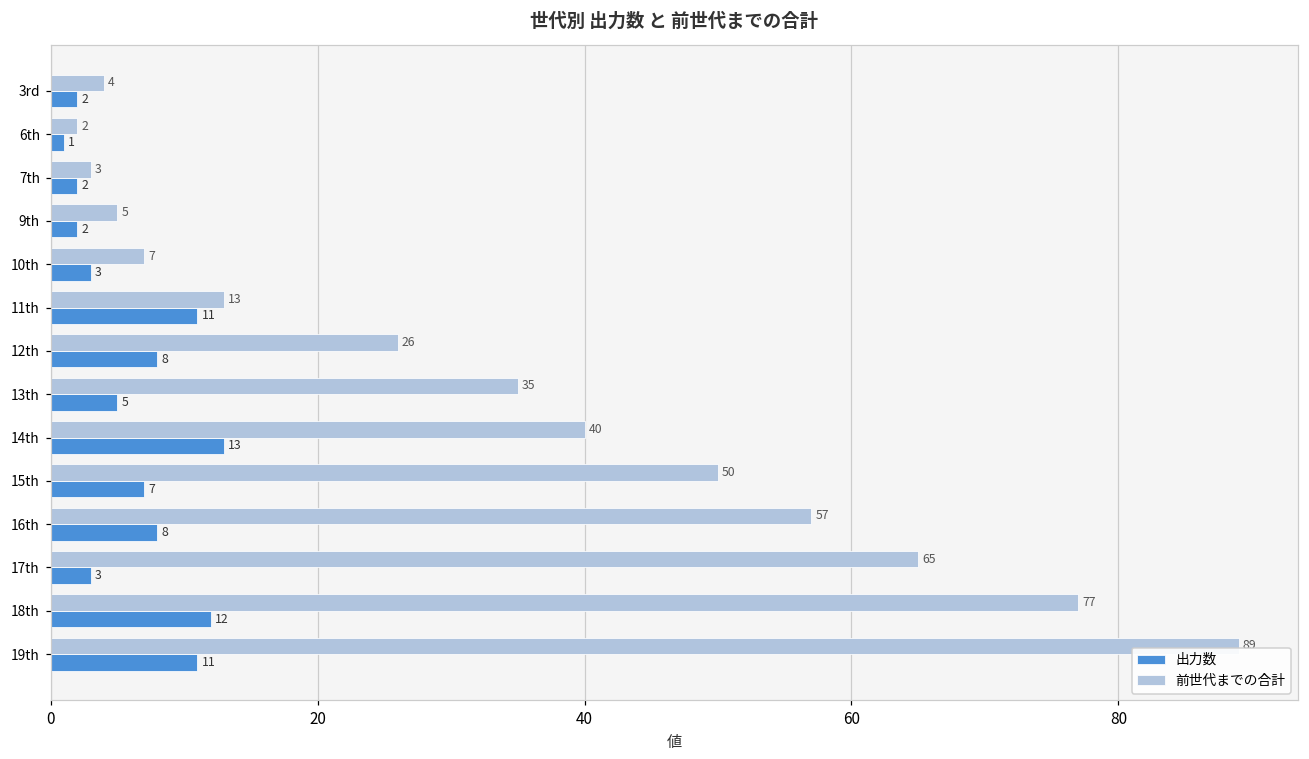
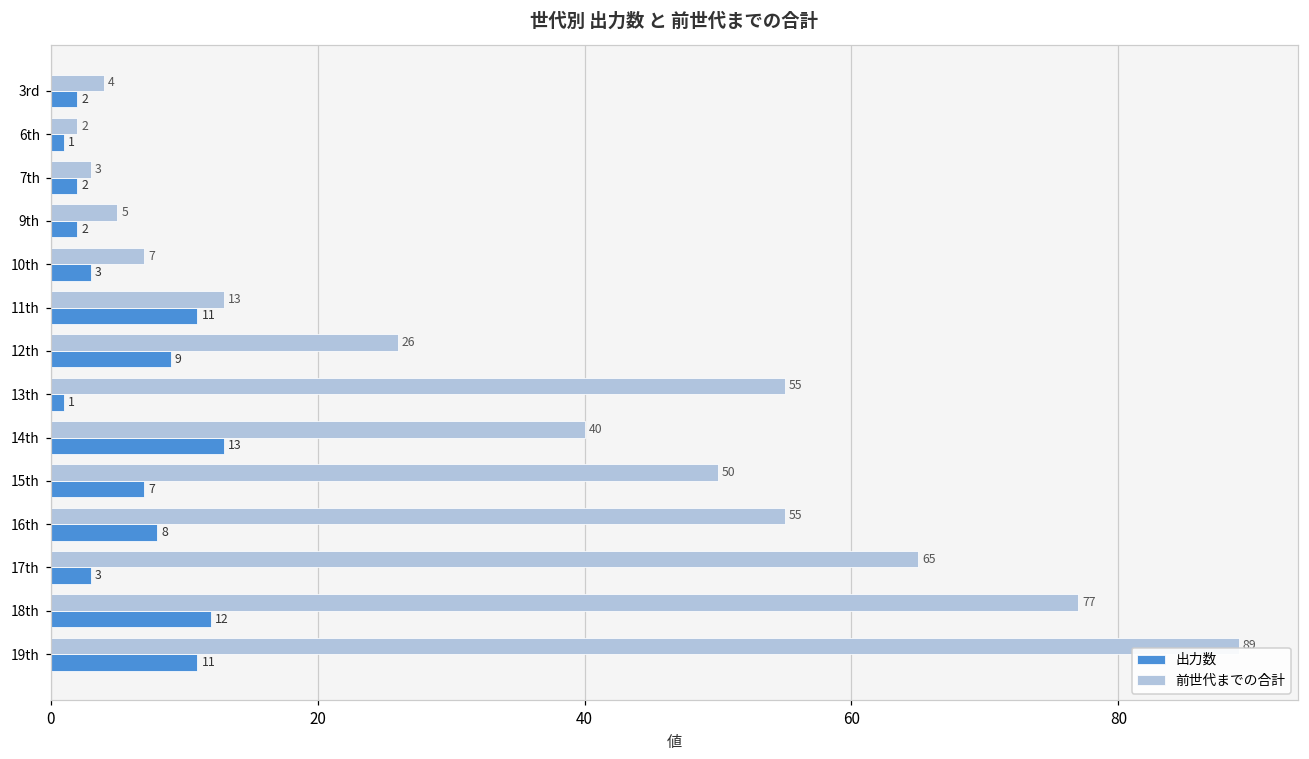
  {
    "出力数": {
      "3rd": 2,
      "6th": 1,
      "7th": 2,
      "9th": 2,
      "10th": 3,
      "11th": 11,
-     "12th": 8,
-     "13th": 5,
+     "12th": 9,
+     "13th": 1,
      "14th": 13,
      "15th": 7,
      "16th": 8,
      "17th": 3,
      "18th": 12,
      "19th": 11
    },
    "前世代までの合計": {
      "3rd": 4,
      "6th": 2,
      "7th": 3,
      "9th": 5,
      "10th": 7,
      "11th": 13,
      "12th": 26,
-     "13th": 35,
+     "13th": 55,
      "14th": 40,
      "15th": 50,
-     "16th": 57,
+     "16th": 55,
      "17th": 65,
      "18th": 77
    }
  }
